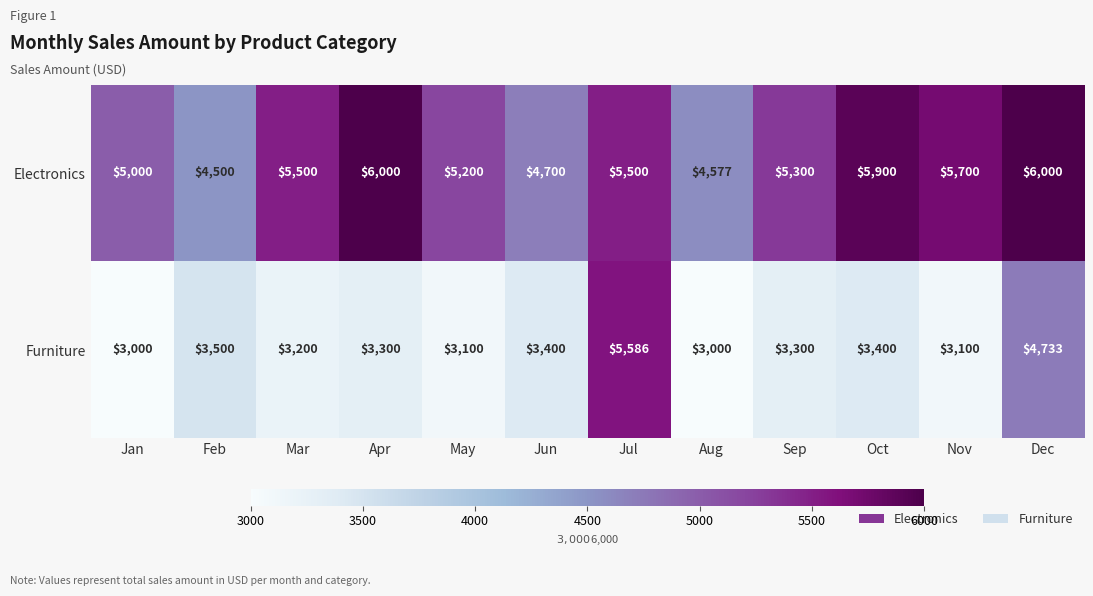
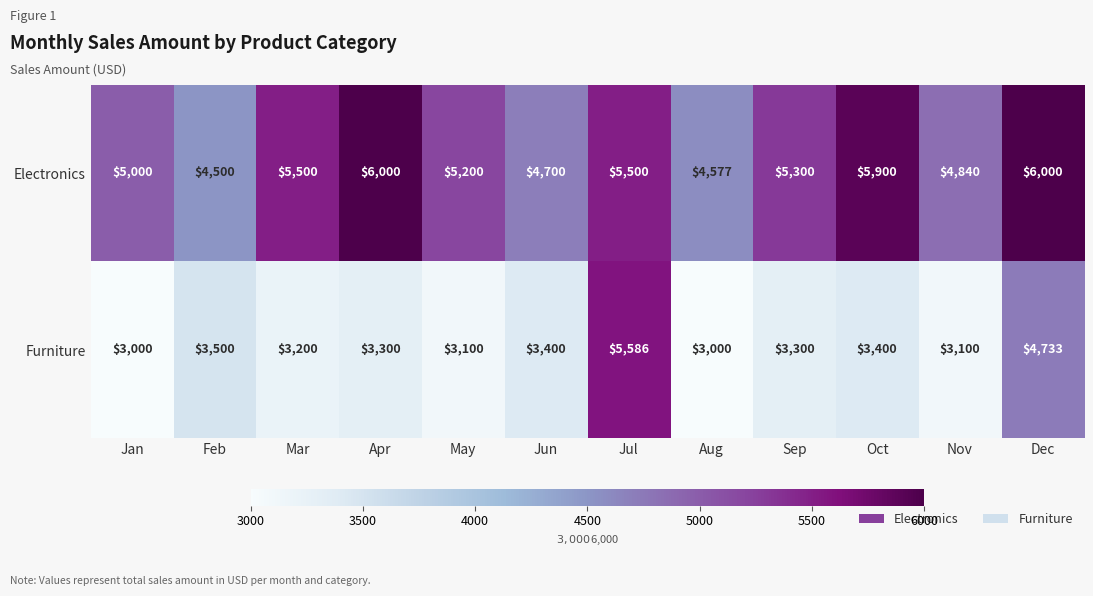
  {
    "Electronics": {
      "Jan": "$5,000",
      "Feb": "$4,500",
      "Mar": "$5,500",
      "Apr": "$6,000",
      "May": "$5,200",
      "Jun": "$4,700",
      "Jul": "$5,500",
      "Aug": "$4,577",
      "Sep": "$5,300",
      "Oct": "$5,900",
-     "Nov": "$5,700",
+     "Nov": "$4,840",
      "Dec": "$6,000"
    },
    "Furniture": {
      "Jan": "$3,000",
      "Feb": "$3,500",
      "Mar": "$3,200",
      "Apr": "$3,300",
      "May": "$3,100",
      "Jun": "$3,400",
      "Jul": "$5,586",
      "Aug": "$3,000",
      "Sep": "$3,300",
      "Oct": "$3,400",
      "Nov": "$3,100",
      "Dec": "$4,733"
    }
  }
